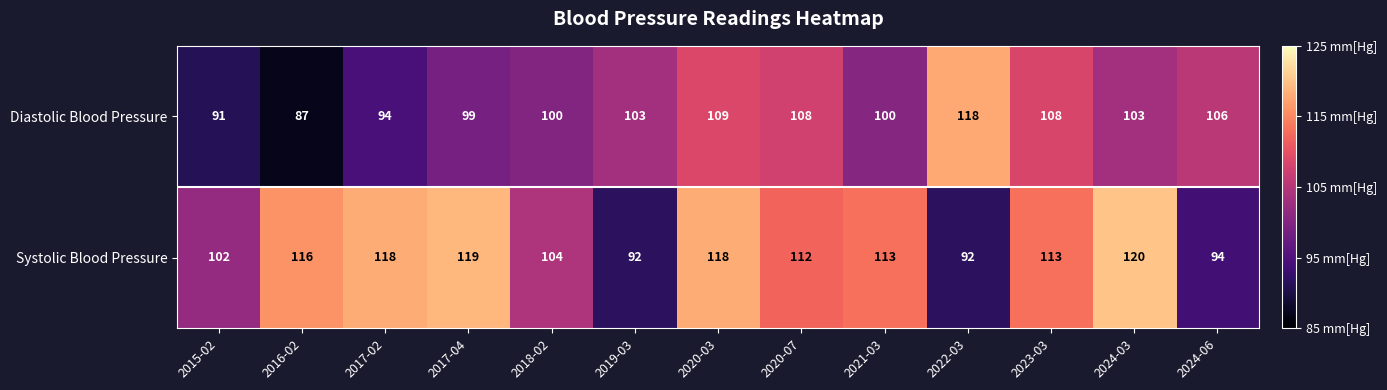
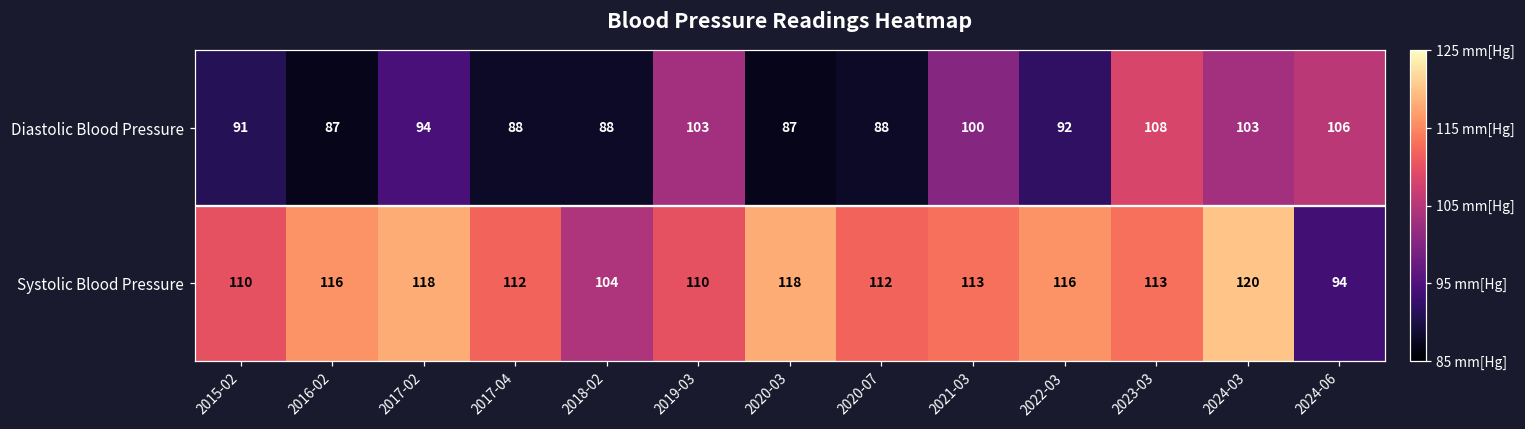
  {
    "Diastolic Blood Pressure": {
      "2015-02": 91,
      "2016-02": 87,
      "2017-02": 94,
-     "2017-04": 99,
-     "2018-02": 100,
+     "2017-04": 88,
+     "2018-02": 88,
      "2019-03": 103,
-     "2020-03": 109,
-     "2020-07": 108,
+     "2020-03": 87,
+     "2020-07": 88,
      "2021-03": 100,
-     "2022-03": 118,
+     "2022-03": 92,
      "2023-03": 108,
      "2024-03": 103,
      "2024-06": 106
    },
    "Systolic Blood Pressure": {
-     "2015-02": 102,
+     "2015-02": 110,
      "2016-02": 116,
      "2017-02": 118,
-     "2017-04": 119,
+     "2017-04": 112,
      "2018-02": 104,
-     "2019-03": 92,
+     "2019-03": 110,
      "2020-03": 118,
      "2020-07": 112,
      "2021-03": 113,
-     "2022-03": 92,
+     "2022-03": 116,
      "2023-03": 113,
      "2024-03": 120,
      "2024-06": 94
    }
  }
